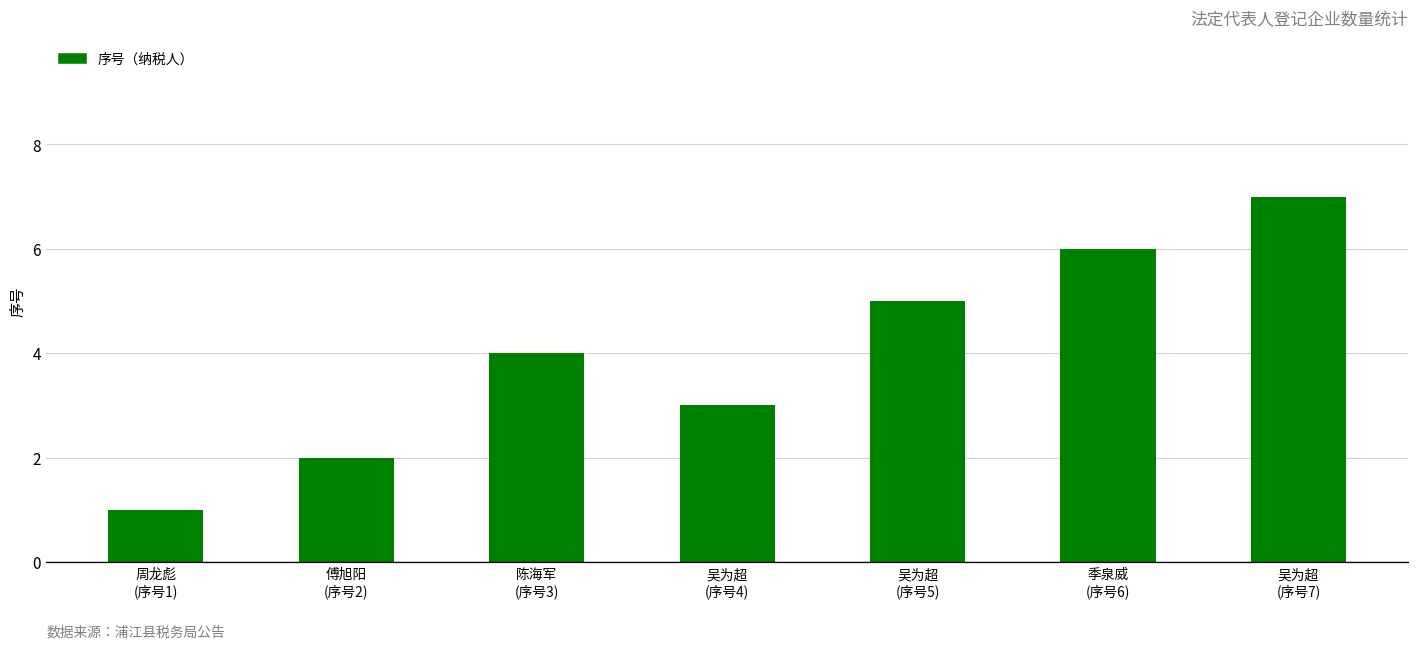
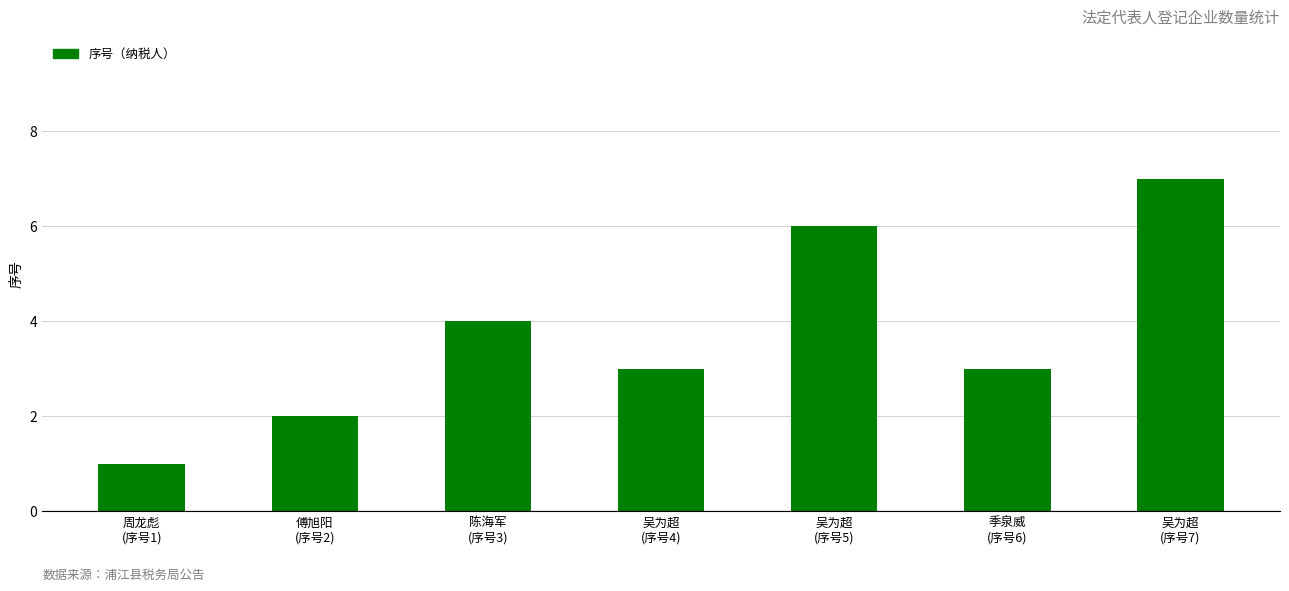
  {
    "周龙彪 (序号1)": 1,
    "傅旭阳 (序号2)": 2,
    "陈海军 (序号3)": 4,
    "吴为超 (序号4)": 3,
-   "吴为超 (序号5)": 5,
-   "季泉威 (序号6)": 6,
+   "吴为超 (序号5)": 6,
+   "季泉威 (序号6)": 3,
    "吴为超 (序号7)": 7
  }
